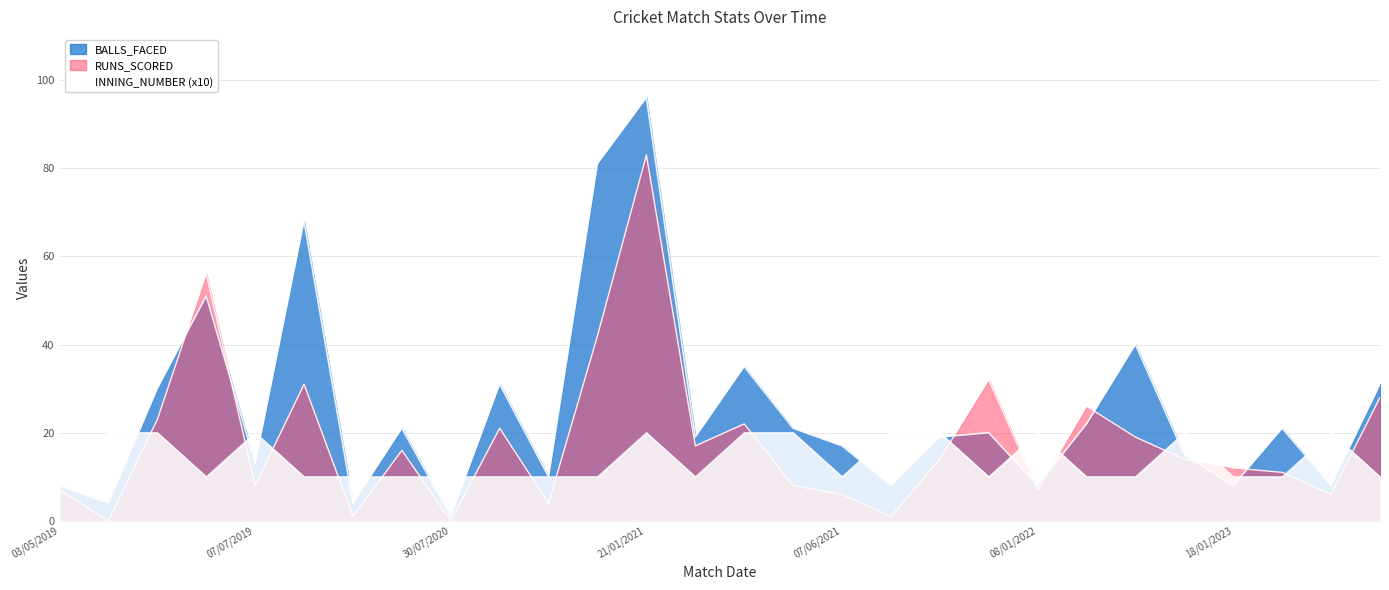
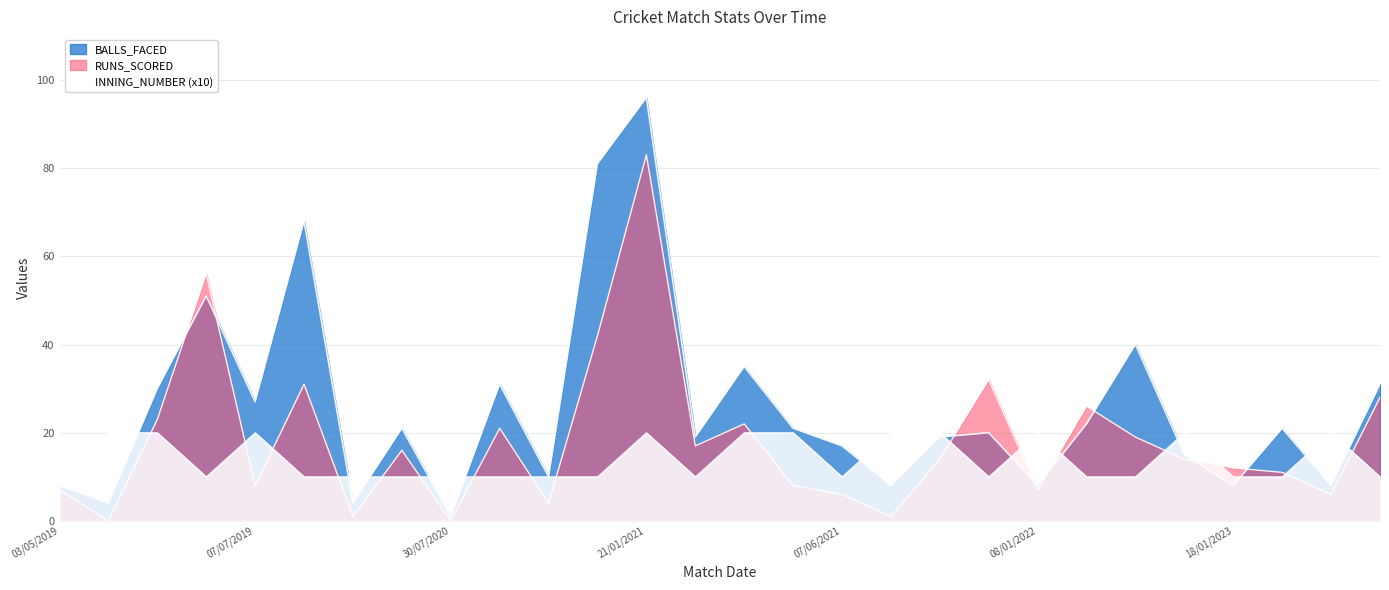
  {
    "BALLS_FACED": {
      "03/05/2019": 8,
-     "07/07/2019": 13,
+     "07/07/2019": 27,
      "30/07/2020": 1,
      "21/01/2021": 96,
      "07/06/2021": 17,
      "08/01/2022": 8,
      "18/01/2023": 8
    },
    "RUNS_SCORED": {
      "03/05/2019": 7,
      "07/07/2019": 8,
      "30/07/2020": 0,
      "21/01/2021": 83,
      "07/06/2021": 6,
      "08/01/2022": 7,
      "18/01/2023": 12
    },
    "INNING_NUMBER (x10)": {
      "03/05/2019": 10,
      "07/07/2019": 20,
      "30/07/2020": 10,
      "21/01/2021": 20,
      "07/06/2021": 10,
      "08/01/2022": 20,
      "18/01/2023": 10
    }
  }
